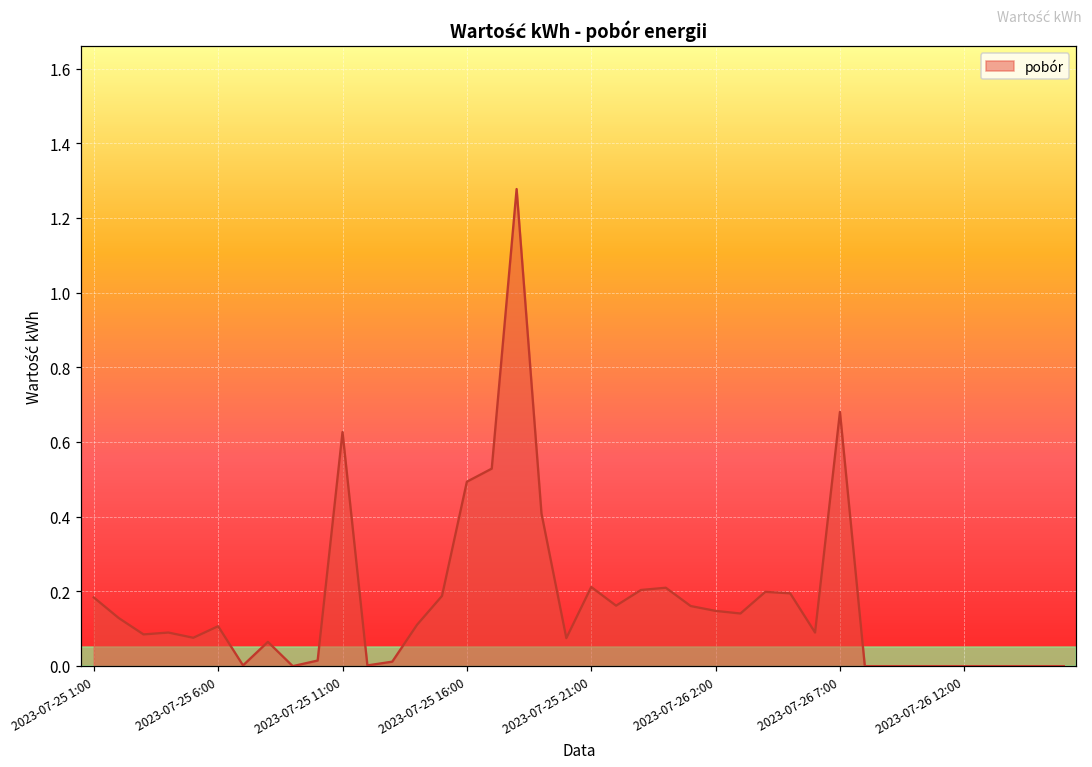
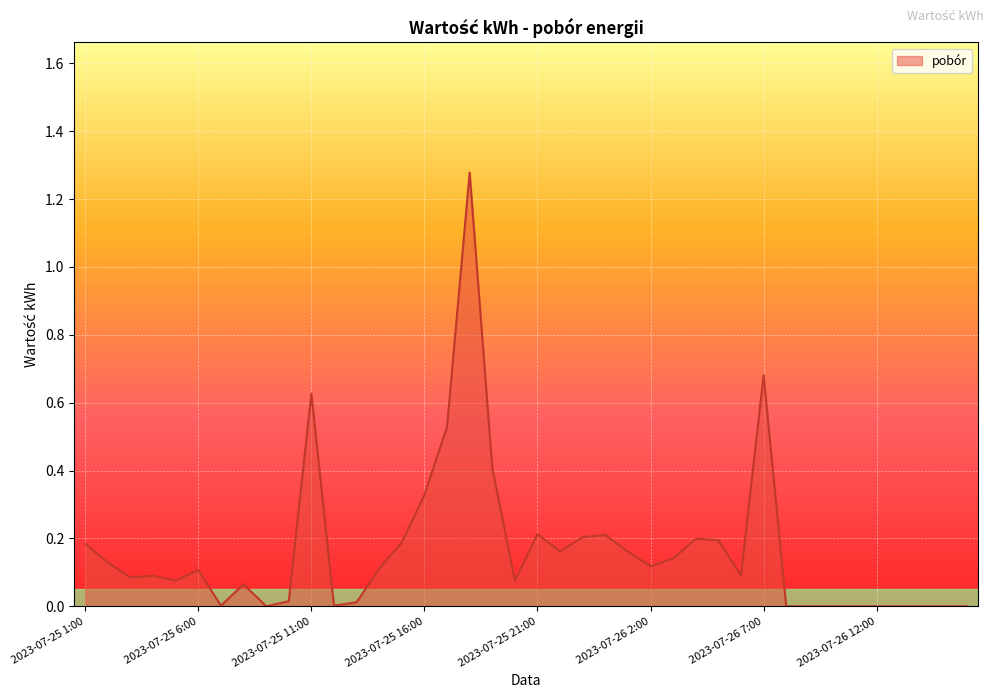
  {
    "2023-07-25 1:00": 0.18,
    "2023-07-25 6:00": 0.11,
    "2023-07-25 11:00": 0.63,
-   "2023-07-25 16:00": 0.49,
+   "2023-07-25 16:00": 0.33,
    "2023-07-25 21:00": 0.21,
-   "2023-07-26 2:00": 0.15,
+   "2023-07-26 2:00": 0.12,
    "2023-07-26 7:00": 0.68
  }
